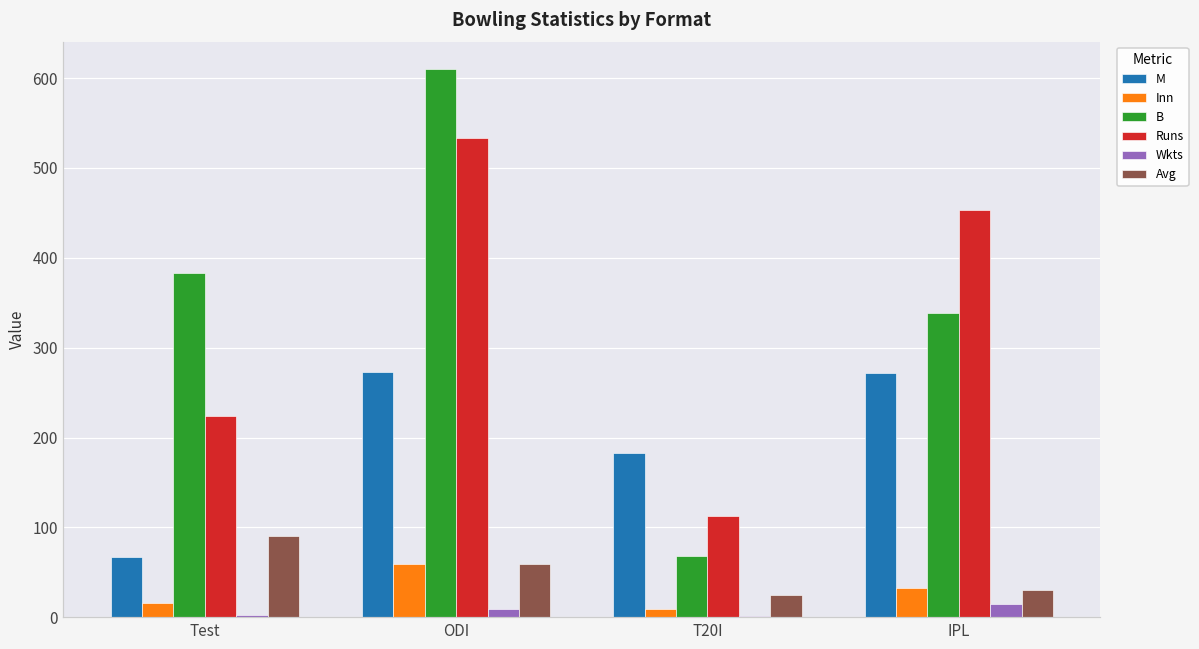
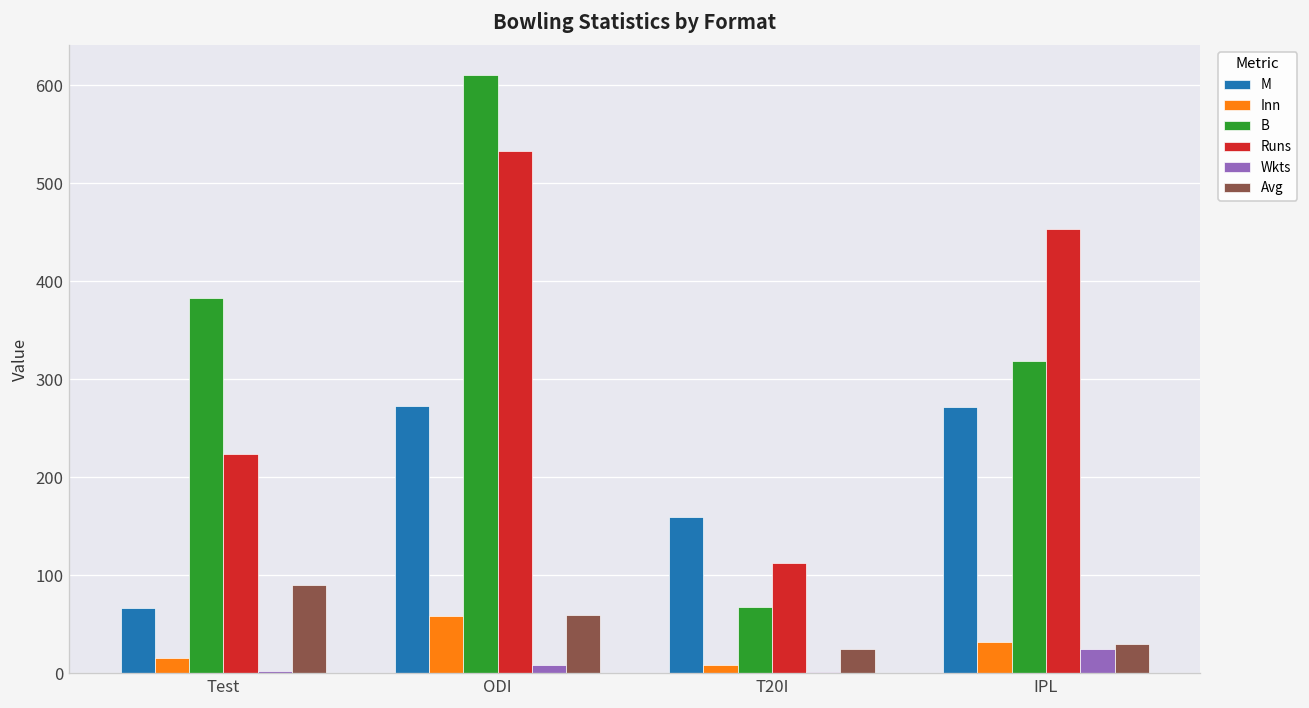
  {
    "M": {
      "Test": 70,
      "ODI": 270,
-     "T20I": 180,
+     "T20I": 160,
      "IPL": 270
    },
    "Inn": {
      "Test": 20,
      "ODI": 60,
      "T20I": 10,
      "IPL": 30
    },
    "B": {
      "Test": 380,
      "ODI": 610,
      "T20I": 70,
-     "IPL": 340
+     "IPL": 320
    },
    "Runs": {
      "Test": 220,
      "ODI": 530,
      "T20I": 110,
      "IPL": 450
    },
    "Wkts": {
      "ODI": 10,
-     "IPL": 20
+     "IPL": 30
    },
    "Avg": {
      "Test": 90,
      "ODI": 60,
      "T20I": 30,
      "IPL": 30
    }
  }
